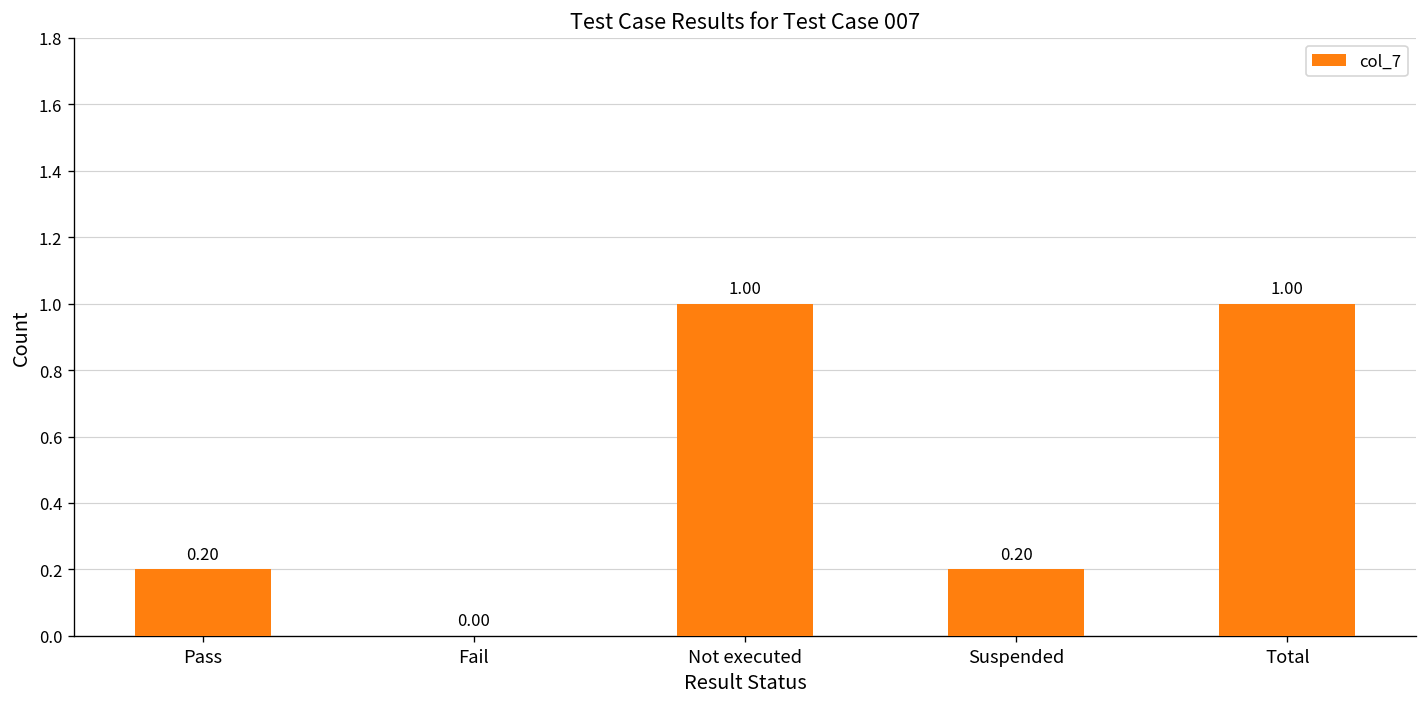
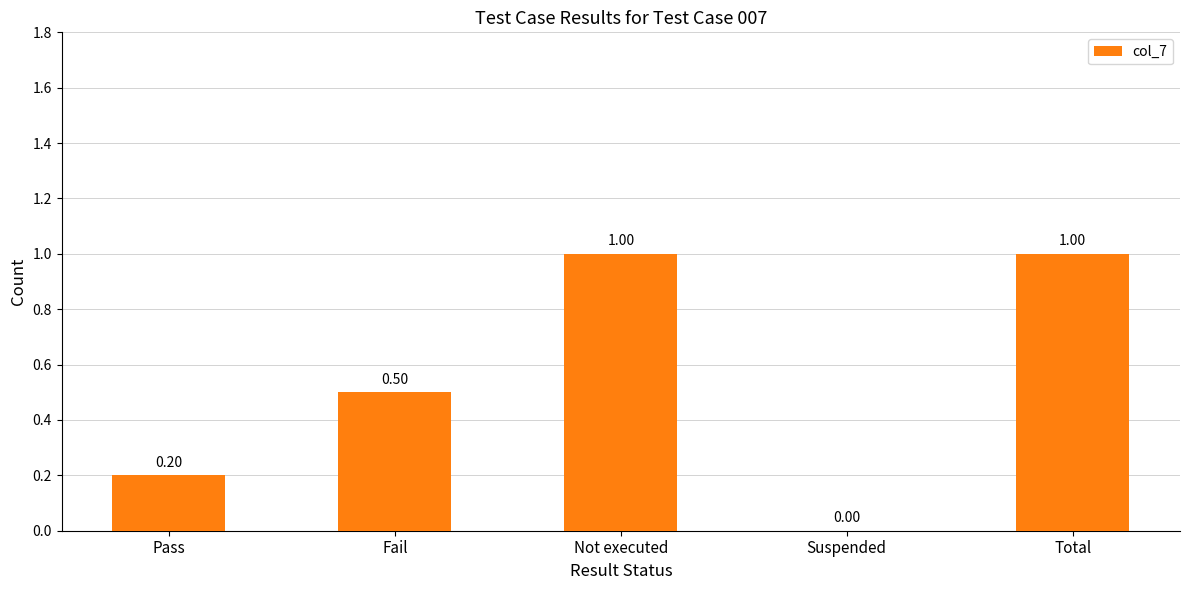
  {
    "Pass": 0.20,
-   "Fail": 0.00,
+   "Fail": 0.50,
    "Not executed": 1.00,
-   "Suspended": 0.20,
+   "Suspended": 0.00,
    "Total": 1.00
  }
